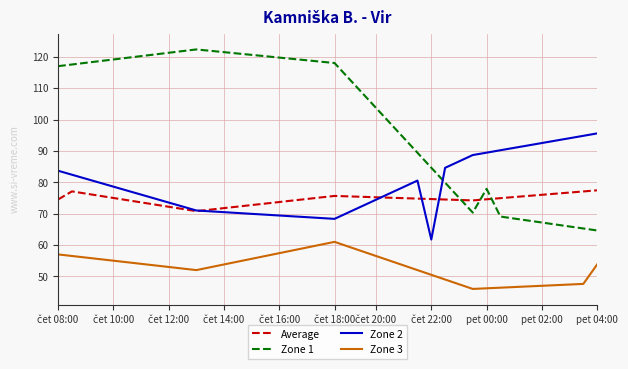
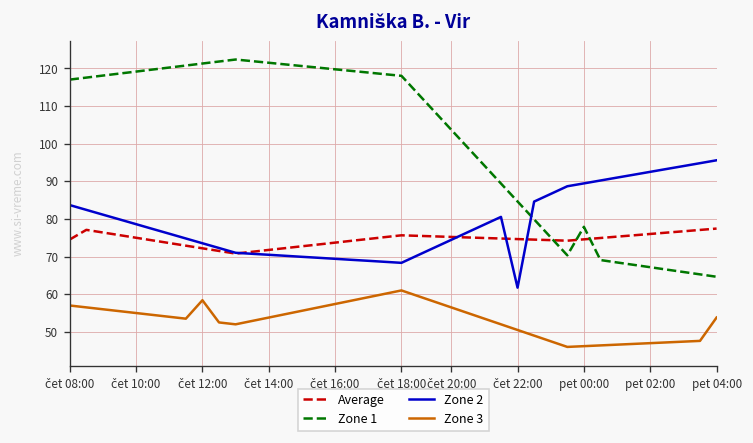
  {
    "Average": {
      "čet 08:00": 75,
      "čet 10:00": 75,
      "čet 12:00": 72,
      "čet 14:00": 72,
      "čet 16:00": 74,
      "čet 18:00": 76,
      "čet 22:00": 75,
      "pet 00:00": 75,
      "pet 02:00": 76,
      "pet 04:00": 77
    },
    "Zone 1": {
      "čet 08:00": 117,
      "čet 10:00": 119,
      "čet 12:00": 121,
      "čet 14:00": 121,
      "čet 16:00": 120,
      "čet 18:00": 118,
      "čet 20:00": 104,
      "čet 22:00": 85,
      "pet 00:00": 78,
      "pet 02:00": 67,
      "pet 04:00": 65
    },
    "Zone 2": {
      "čet 08:00": 84,
      "čet 10:00": 79,
      "čet 12:00": 74,
      "čet 14:00": 70,
      "čet 16:00": 69,
      "čet 18:00": 68,
      "čet 22:00": 62,
      "pet 00:00": 89,
      "pet 02:00": 93,
      "pet 04:00": 96
    },
    "Zone 3": {
      "čet 08:00": 57,
      "čet 10:00": 55,
-     "čet 12:00": 53,
+     "čet 12:00": 58,
      "čet 14:00": 54,
      "čet 16:00": 57,
      "čet 18:00": 61,
      "čet 20:00": 57,
      "čet 22:00": 51,
      "pet 00:00": 46,
      "pet 02:00": 47,
      "pet 04:00": 54
    }
  }
